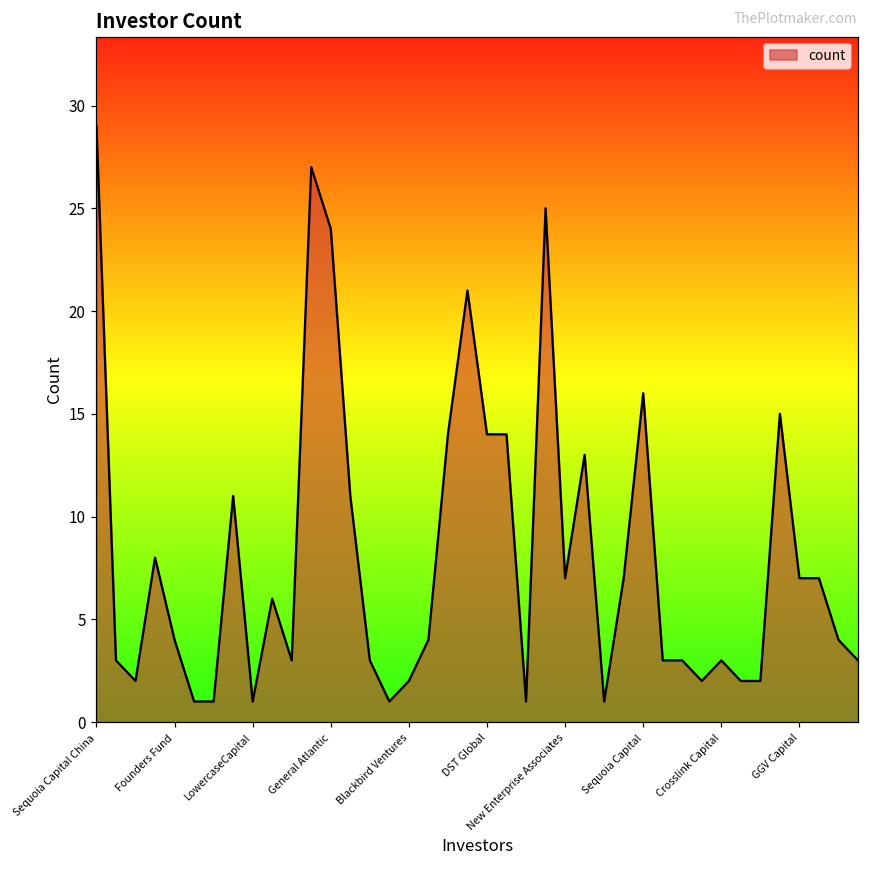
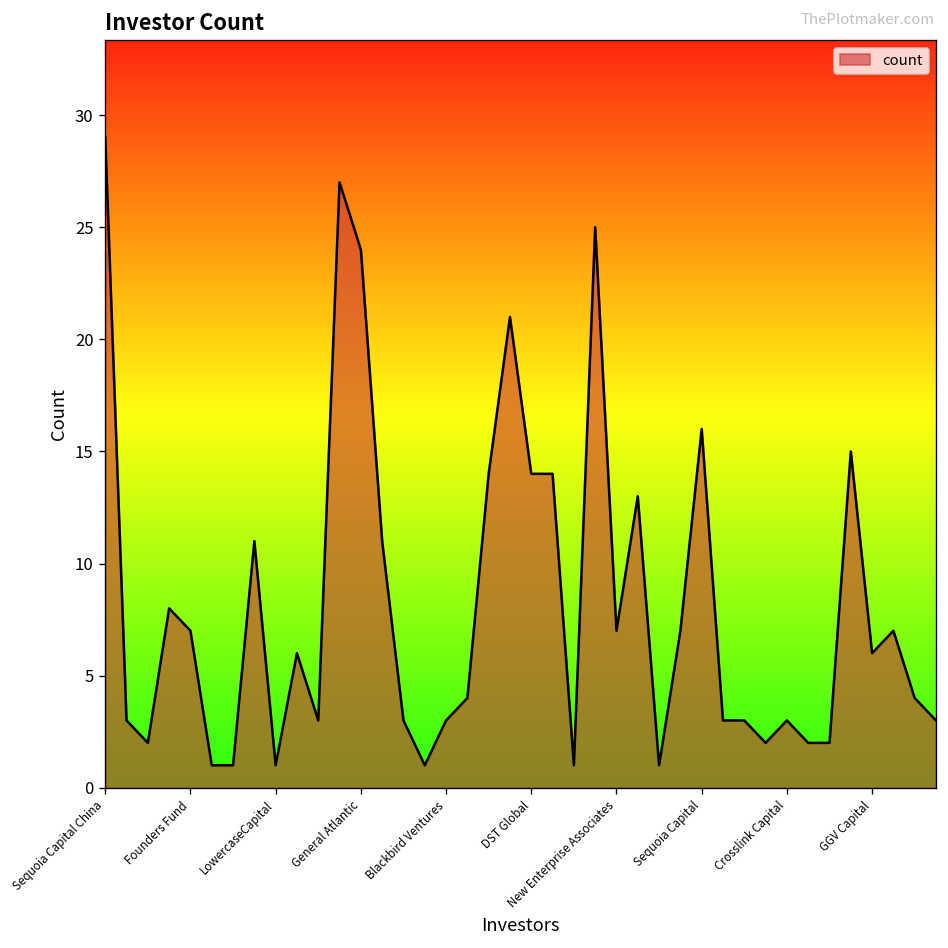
  {
    "Sequoia Capital China": 29,
-   "Founders Fund": 4,
+   "Founders Fund": 7,
    "LowercaseCapital": 1,
    "General Atlantic": 24,
-   "Blackbird Ventures": 2,
+   "Blackbird Ventures": 3,
    "DST Global": 14,
    "New Enterprise Associates": 7,
    "Crosslink Capital": 3,
-   "GGV Capital": 7
+   "GGV Capital": 6
  }
